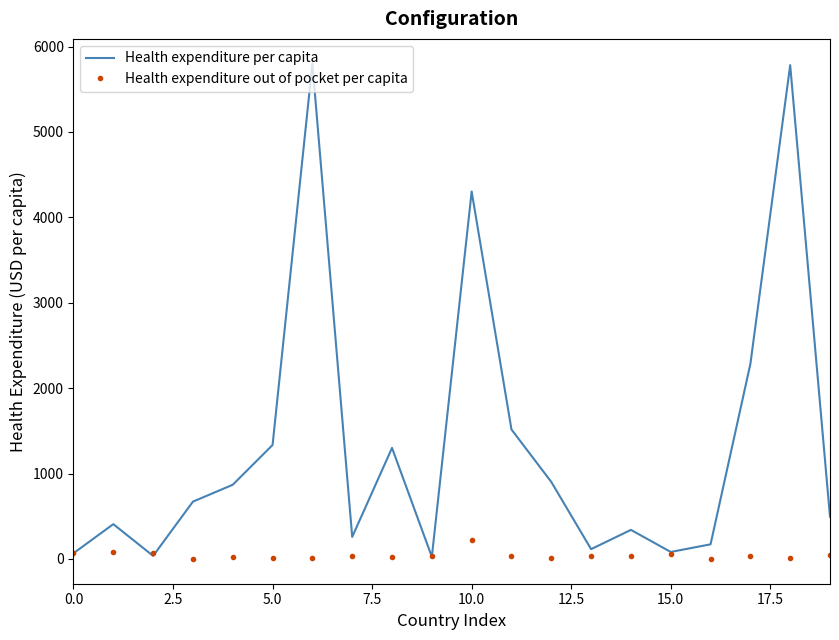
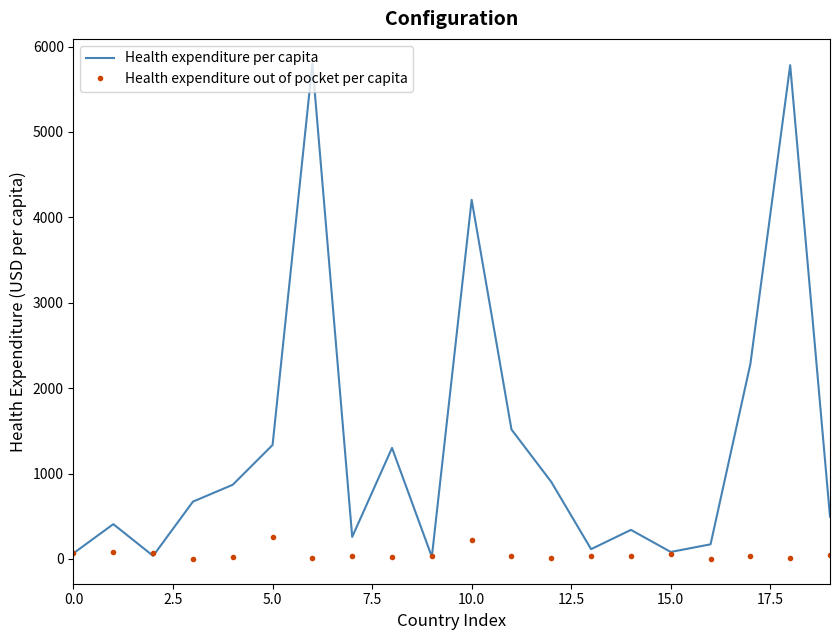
  {
    "Health expenditure per capita": {
      "5.0": 1300,
-     "10.0": 4300
+     "10.0": 4200
    },
    "Health expenditure out of pocket per capita": {
-     "5.0": 0,
+     "5.0": 300,
      "10.0": 200
    }
  }
